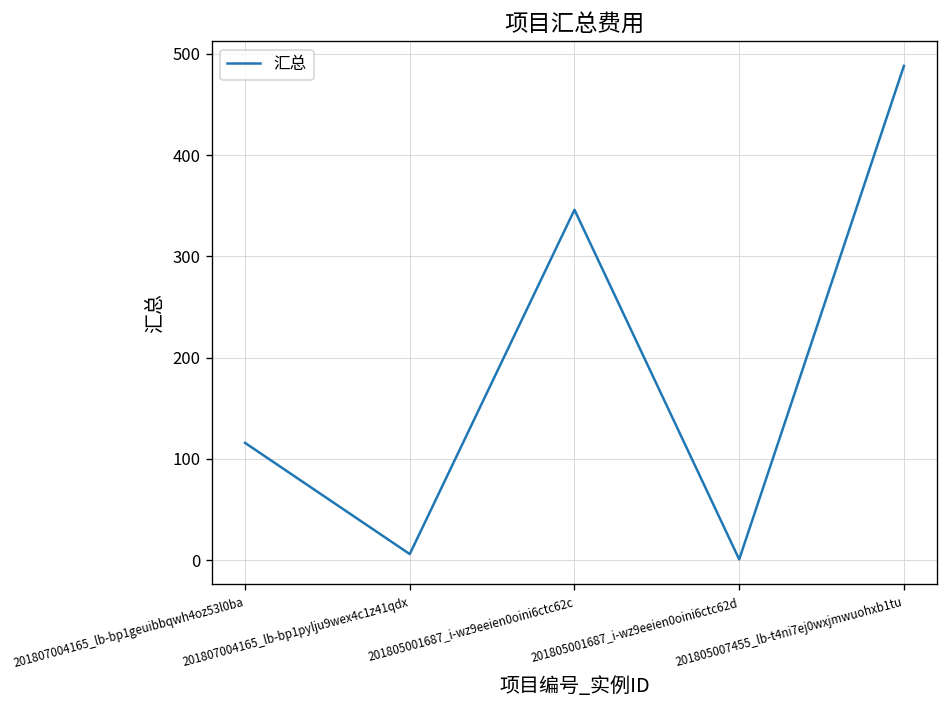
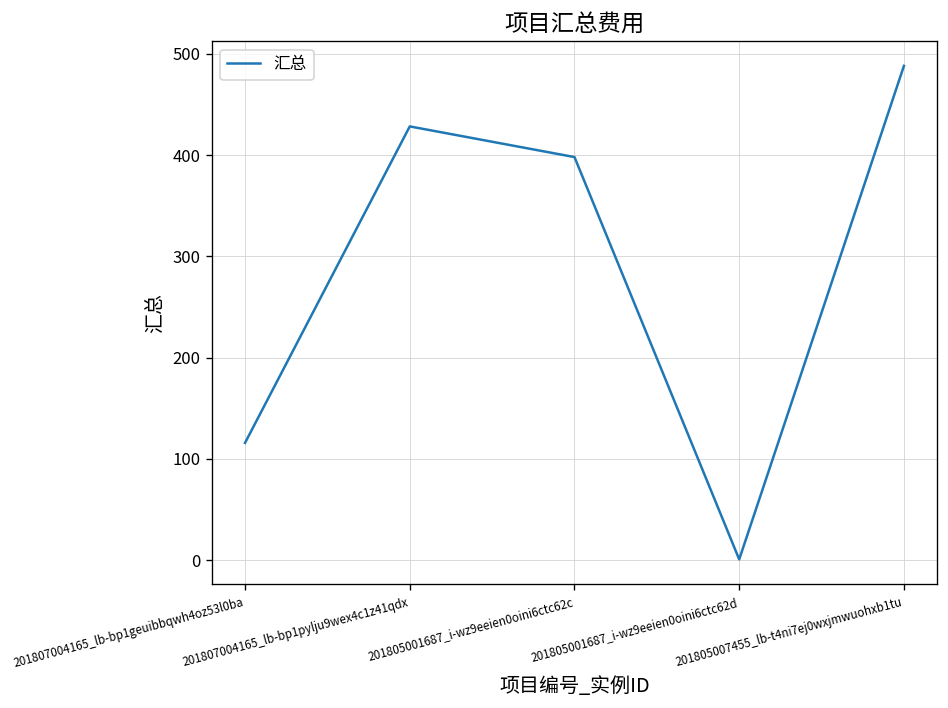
  {
    "201807004165_lb-bp1geuibbqwh4oz53l0ba": 120,
-   "201807004165_lb-bp1pylju9wex4c1z41qdx": 10,
-   "201805001687_i-wz9eeien0oini6ctc62c": 350,
+   "201807004165_lb-bp1pylju9wex4c1z41qdx": 430,
+   "201805001687_i-wz9eeien0oini6ctc62c": 400,
    "201805001687_i-wz9eeien0oini6ctc62d": 0,
    "201805007455_lb-t4ni7ej0wxjmwuohxb1tu": 490
  }
